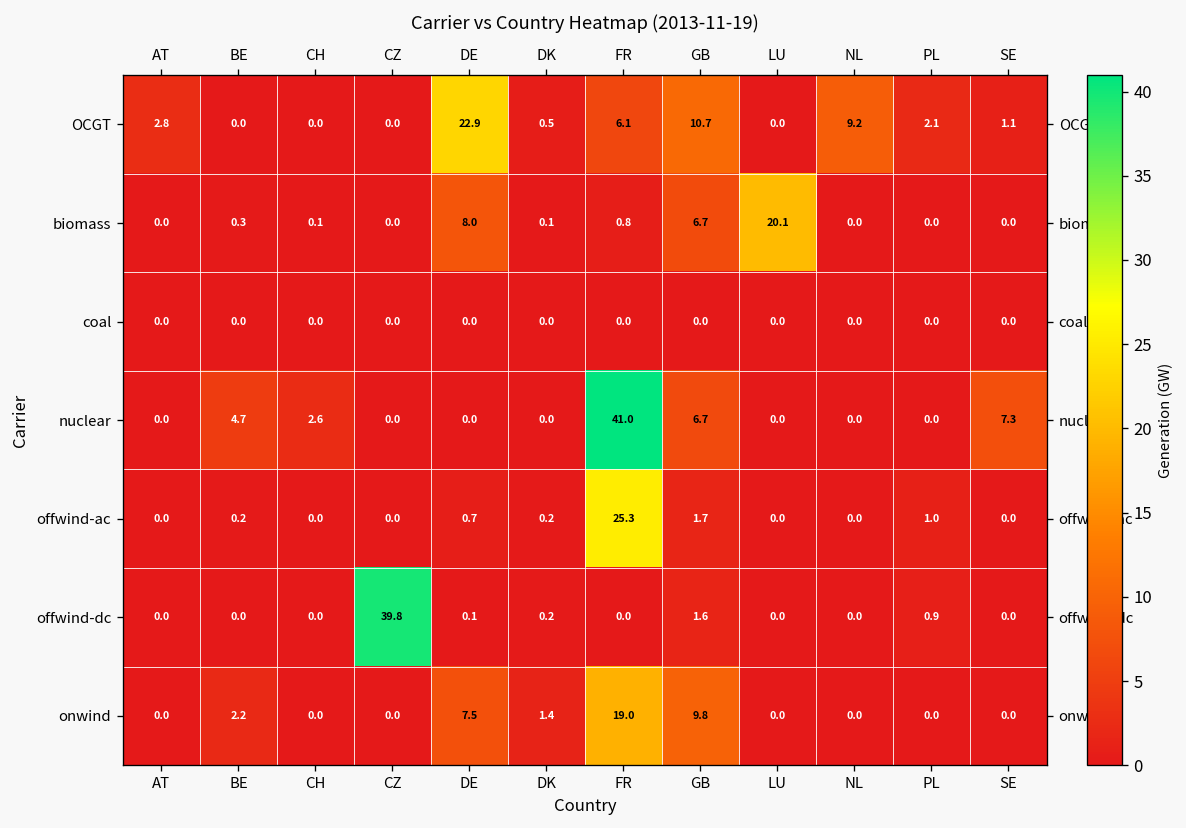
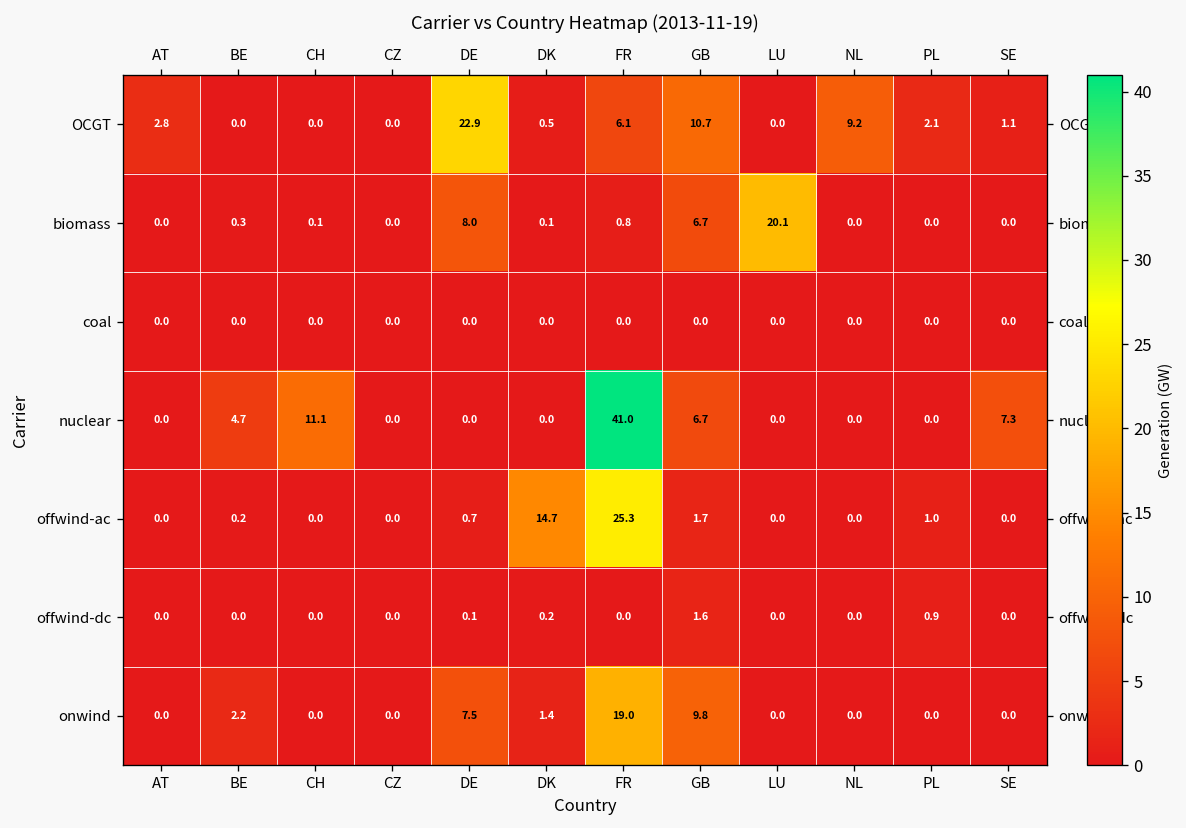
  {
    "OCGT": {
      "AT": 2.8,
      "BE": 0.0,
      "CH": 0.0,
      "CZ": 0.0,
      "DE": 22.9,
      "DK": 0.5,
      "FR": 6.1,
      "GB": 10.7,
      "LU": 0.0,
      "NL": 9.2,
      "PL": 2.1,
      "SE": 1.1
    },
    "biomass": {
      "AT": 0.0,
      "BE": 0.3,
      "CH": 0.1,
      "CZ": 0.0,
      "DE": 8.0,
      "DK": 0.1,
      "FR": 0.8,
      "GB": 6.7,
      "LU": 20.1,
      "NL": 0.0,
      "PL": 0.0,
      "SE": 0.0
    },
    "coal": {
      "AT": 0.0,
      "BE": 0.0,
      "CH": 0.0,
      "CZ": 0.0,
      "DE": 0.0,
      "DK": 0.0,
      "FR": 0.0,
      "GB": 0.0,
      "LU": 0.0,
      "NL": 0.0,
      "PL": 0.0,
      "SE": 0.0
    },
    "nuclear": {
      "AT": 0.0,
      "BE": 4.7,
-     "CH": 2.6,
+     "CH": 11.1,
      "CZ": 0.0,
      "DE": 0.0,
      "DK": 0.0,
      "FR": 41.0,
      "GB": 6.7,
      "LU": 0.0,
      "NL": 0.0,
      "PL": 0.0,
      "SE": 7.3
    },
    "offwind-ac": {
      "AT": 0.0,
      "BE": 0.2,
      "CH": 0.0,
      "CZ": 0.0,
      "DE": 0.7,
-     "DK": 0.2,
+     "DK": 14.7,
      "FR": 25.3,
      "GB": 1.7,
      "LU": 0.0,
      "NL": 0.0,
      "PL": 1.0,
      "SE": 0.0
    },
    "offwind-dc": {
      "AT": 0.0,
      "BE": 0.0,
      "CH": 0.0,
-     "CZ": 39.8,
+     "CZ": 0.0,
      "DE": 0.1,
      "DK": 0.2,
      "FR": 0.0,
      "GB": 1.6,
      "LU": 0.0,
      "NL": 0.0,
      "PL": 0.9,
      "SE": 0.0
    },
    "onwind": {
      "AT": 0.0,
      "BE": 2.2,
      "CH": 0.0,
      "CZ": 0.0,
      "DE": 7.5,
      "DK": 1.4,
      "FR": 19.0,
      "GB": 9.8,
      "LU": 0.0,
      "NL": 0.0,
      "PL": 0.0,
      "SE": 0.0
    }
  }
